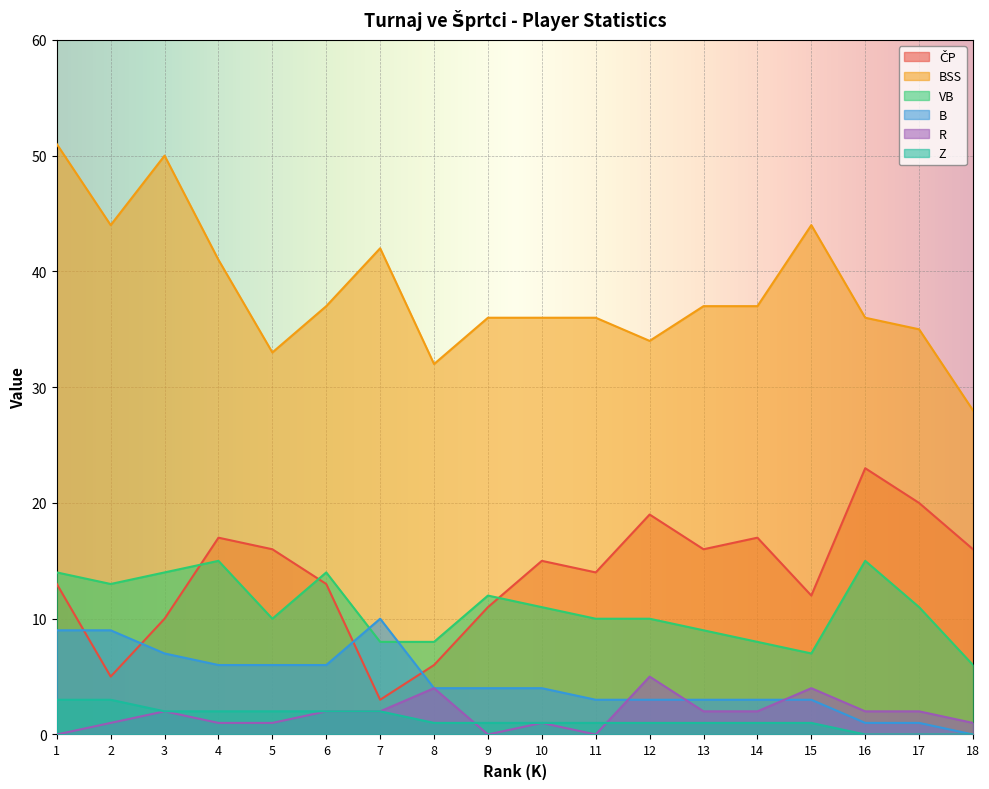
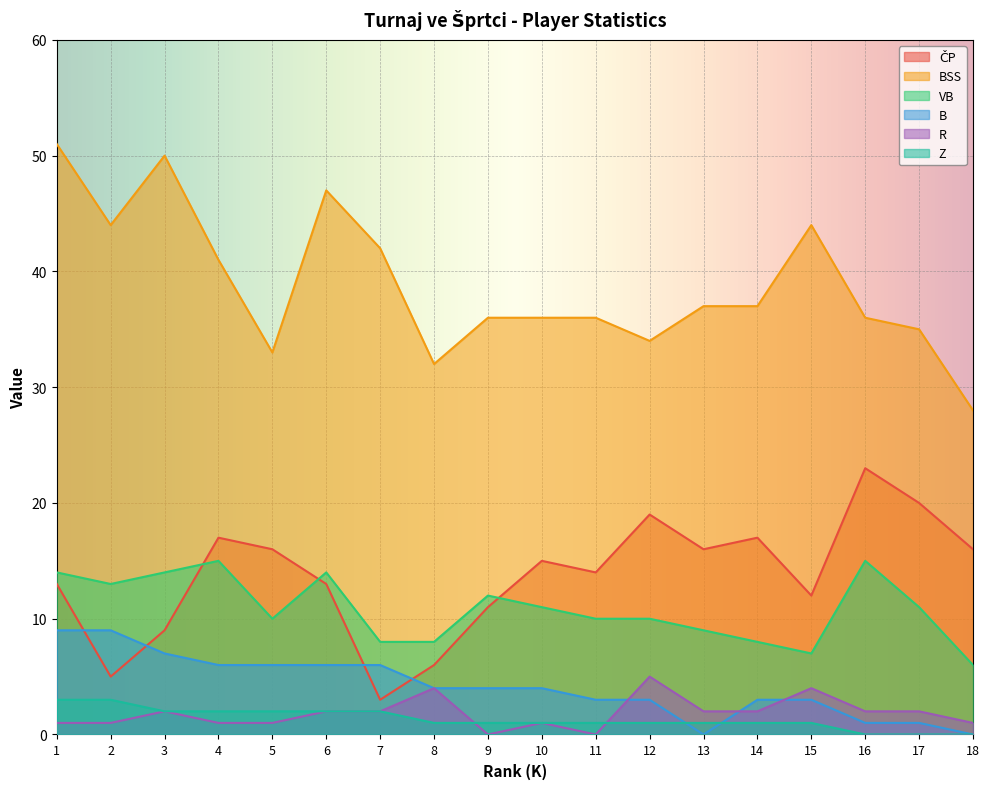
  {
    "ČP": {
      "1": 13,
      "2": 5,
-     "3": 10,
+     "3": 9,
      "4": 17,
      "5": 16,
      "6": 13,
      "7": 3,
      "8": 6,
      "9": 11,
      "10": 15,
      "11": 14,
      "12": 19,
      "13": 16,
      "14": 17,
      "15": 12,
      "16": 23,
      "17": 20,
      "18": 16
    },
    "BSS": {
      "1": 51,
      "2": 44,
      "3": 50,
      "4": 41,
      "5": 33,
-     "6": 37,
+     "6": 47,
      "7": 42,
      "8": 32,
      "9": 36,
      "10": 36,
      "11": 36,
      "12": 34,
      "13": 37,
      "14": 37,
      "15": 44,
      "16": 36,
      "17": 35,
      "18": 28
    },
    "B": {
      "1": 9,
      "2": 9,
      "3": 7,
      "4": 6,
      "5": 6,
      "6": 6,
-     "7": 10,
+     "7": 6,
      "9": 4,
      "10": 4,
      "11": 3,
      "12": 3,
-     "13": 3,
+     "13": 0,
      "14": 3,
      "15": 3,
      "16": 1,
      "17": 1
    },
    "R": {
-     "1": 0,
+     "1": 1,
      "2": 1,
      "4": 1,
      "5": 1,
      "9": 0,
      "11": 0,
      "12": 5,
      "13": 2,
      "14": 2,
      "15": 4,
      "16": 2,
      "17": 2,
      "18": 1
    }
  }
